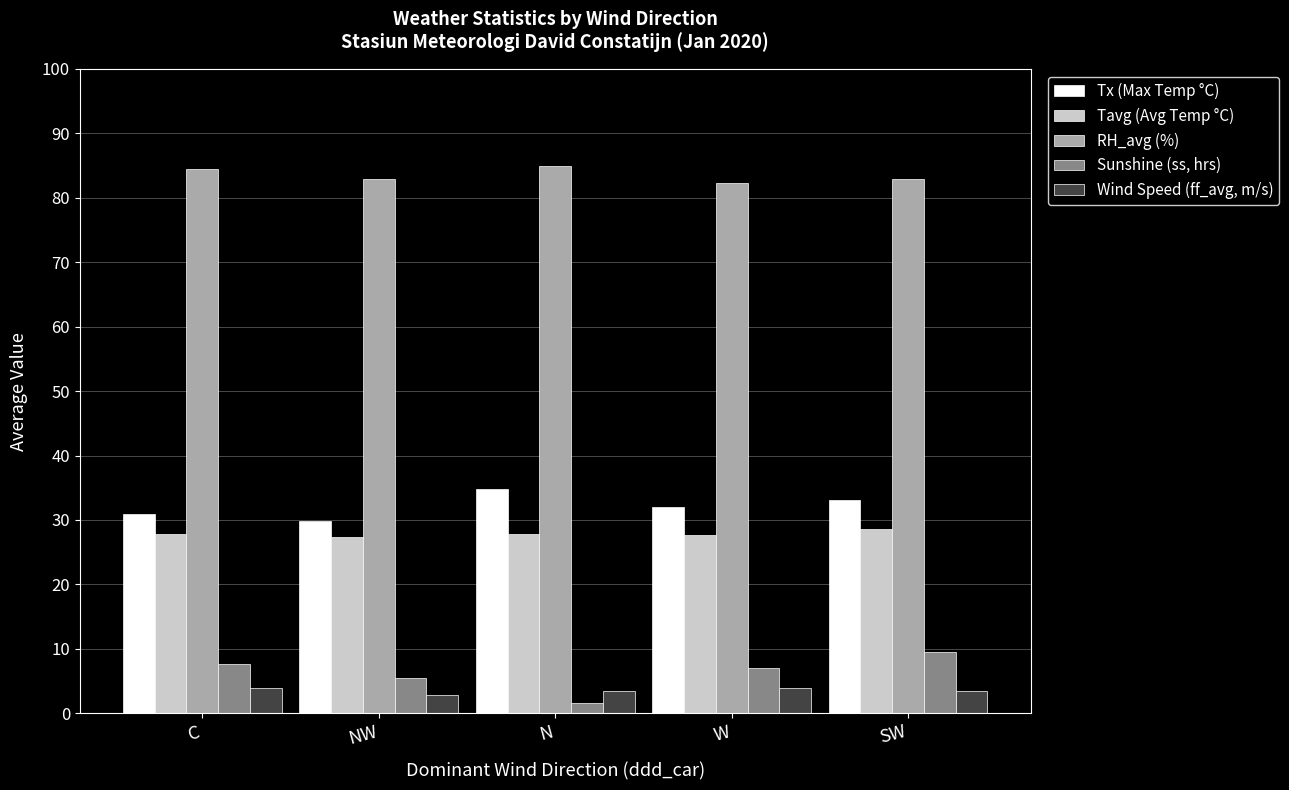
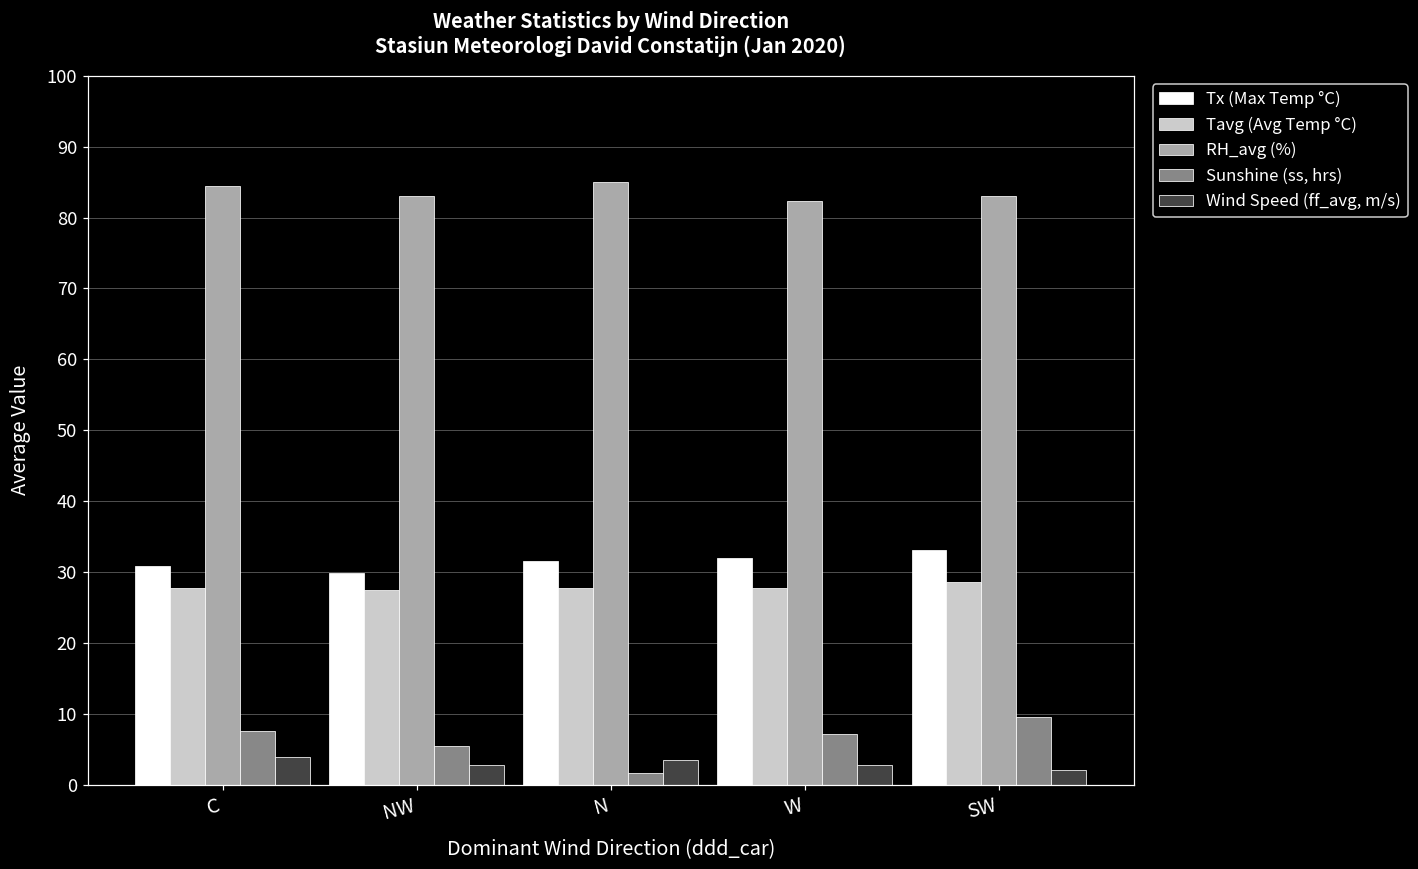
  {
    "Tx (Max Temp °C)": {
      "C": 31,
      "NW": 30,
-     "N": 35,
+     "N": 32,
      "W": 32,
      "SW": 33
    },
    "Wind Speed (ff_avg, m/s)": {
      "C": 4,
      "NW": 3,
      "N": 4,
-     "W": 4,
-     "SW": 3
+     "W": 3,
+     "SW": 2
    }
  }
